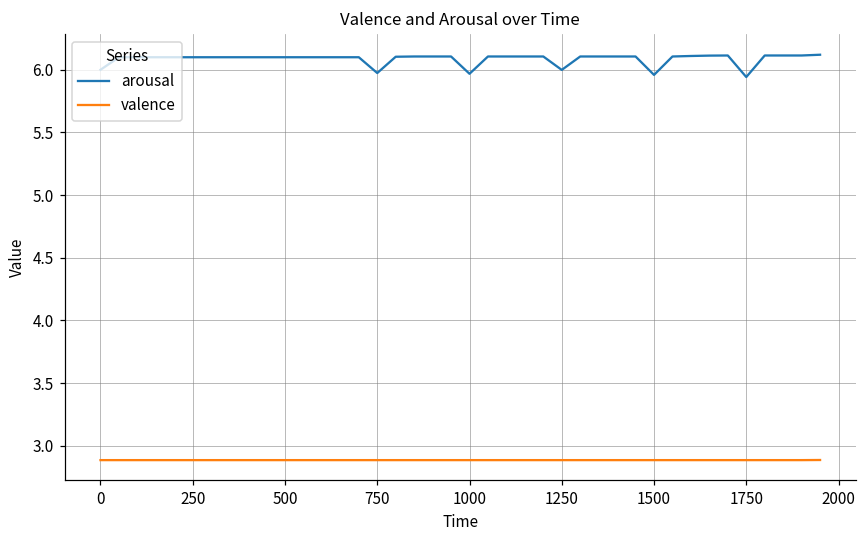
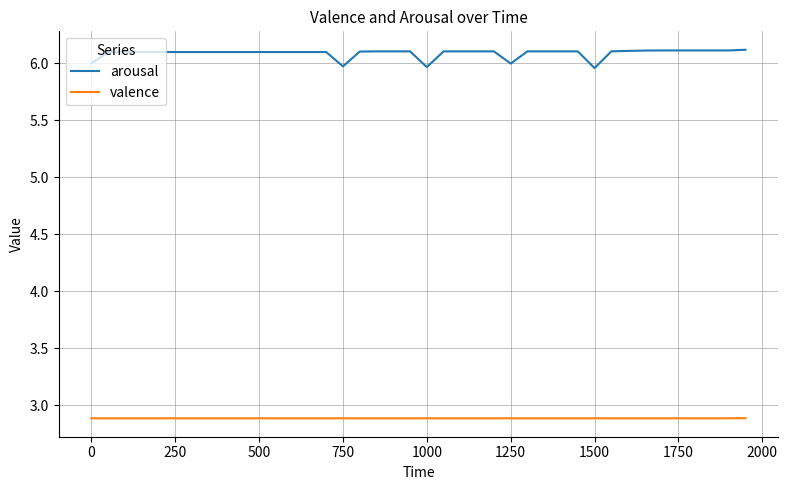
  {
    "arousal": {
      "250": 6.10,
      "500": 6.10,
      "750": 5.97,
      "1000": 5.97,
      "1250": 6.00,
      "1500": 5.96,
-     "1750": 5.94
+     "1750": 6.11
    },
    "valence": {
      "0": 2.89,
      "250": 2.89,
      "500": 2.89,
      "750": 2.89,
      "1000": 2.89,
      "1250": 2.89,
      "1500": 2.89,
      "1750": 2.89
    }
  }
